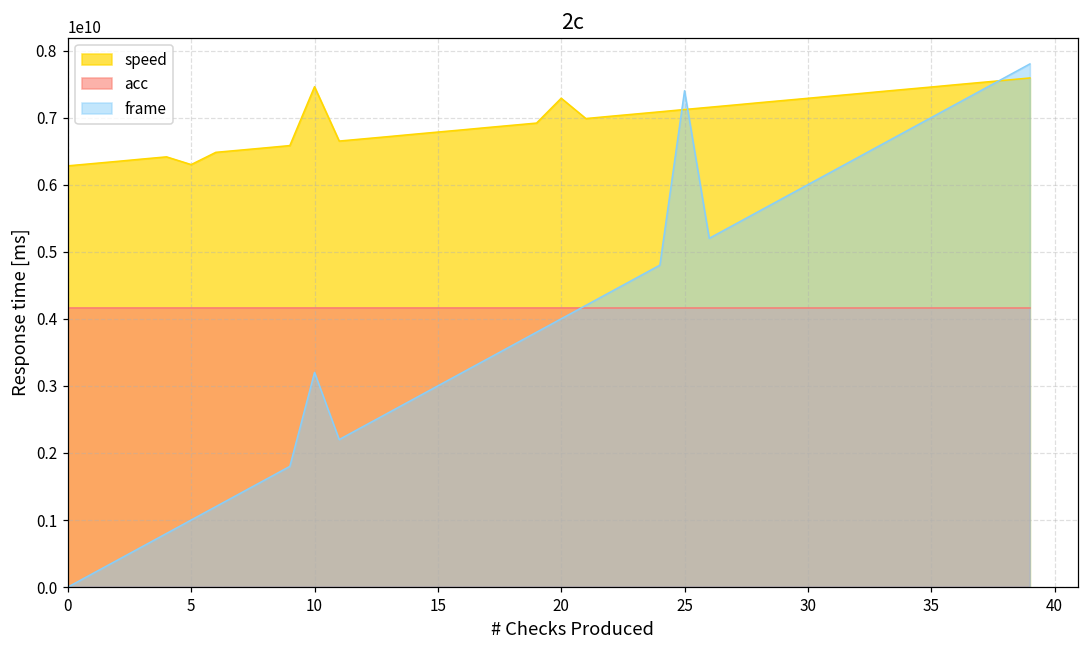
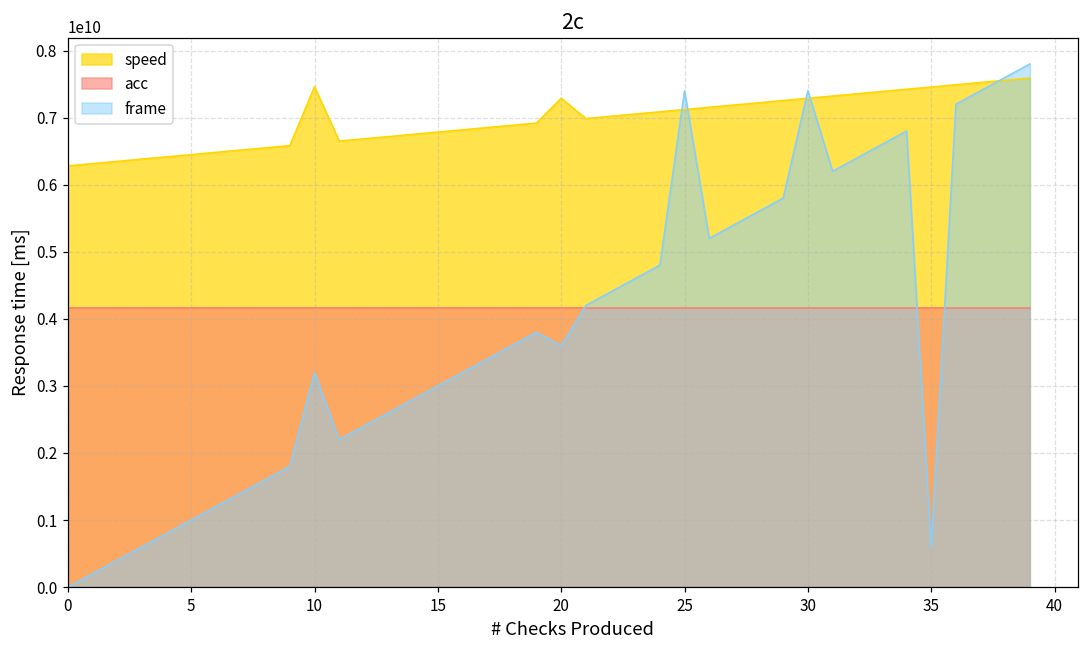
  {
    "speed": {
      "0": 6300000000,
-     "5": 6300000000,
+     "5": 6400000000,
      "10": 7500000000,
      "15": 6800000000,
      "20": 7300000000,
      "25": 7100000000,
      "30": 7300000000,
      "35": 7500000000
    },
    "acc": {
      "0": 4200000000,
      "5": 4200000000,
      "10": 4200000000,
      "15": 4200000000,
      "20": 4200000000,
      "25": 4200000000,
      "30": 4200000000,
      "35": 4200000000
    },
    "frame": {
      "0": 0,
      "5": 1000000000,
      "10": 3200000000,
      "15": 3000000000,
-     "20": 4000000000,
+     "20": 3600000000,
      "25": 7400000000,
-     "30": 6000000000,
-     "35": 7000000000
+     "30": 7400000000,
+     "35": 600000000
    }
  }
